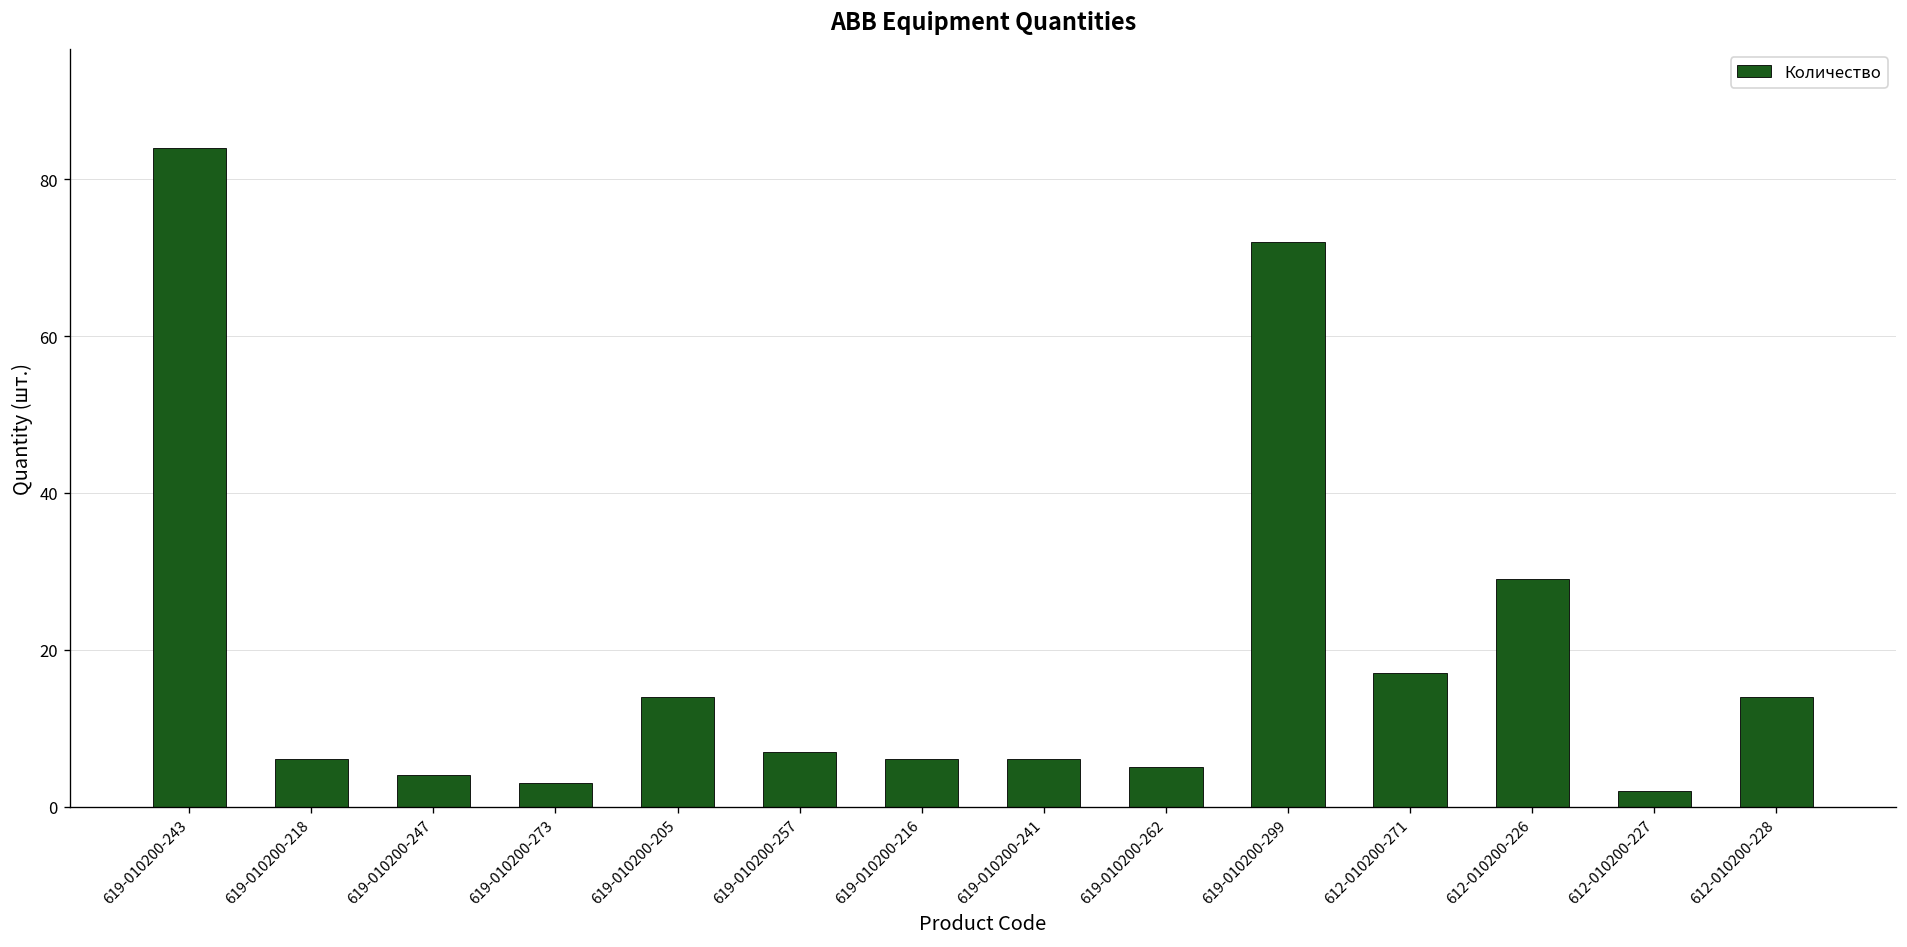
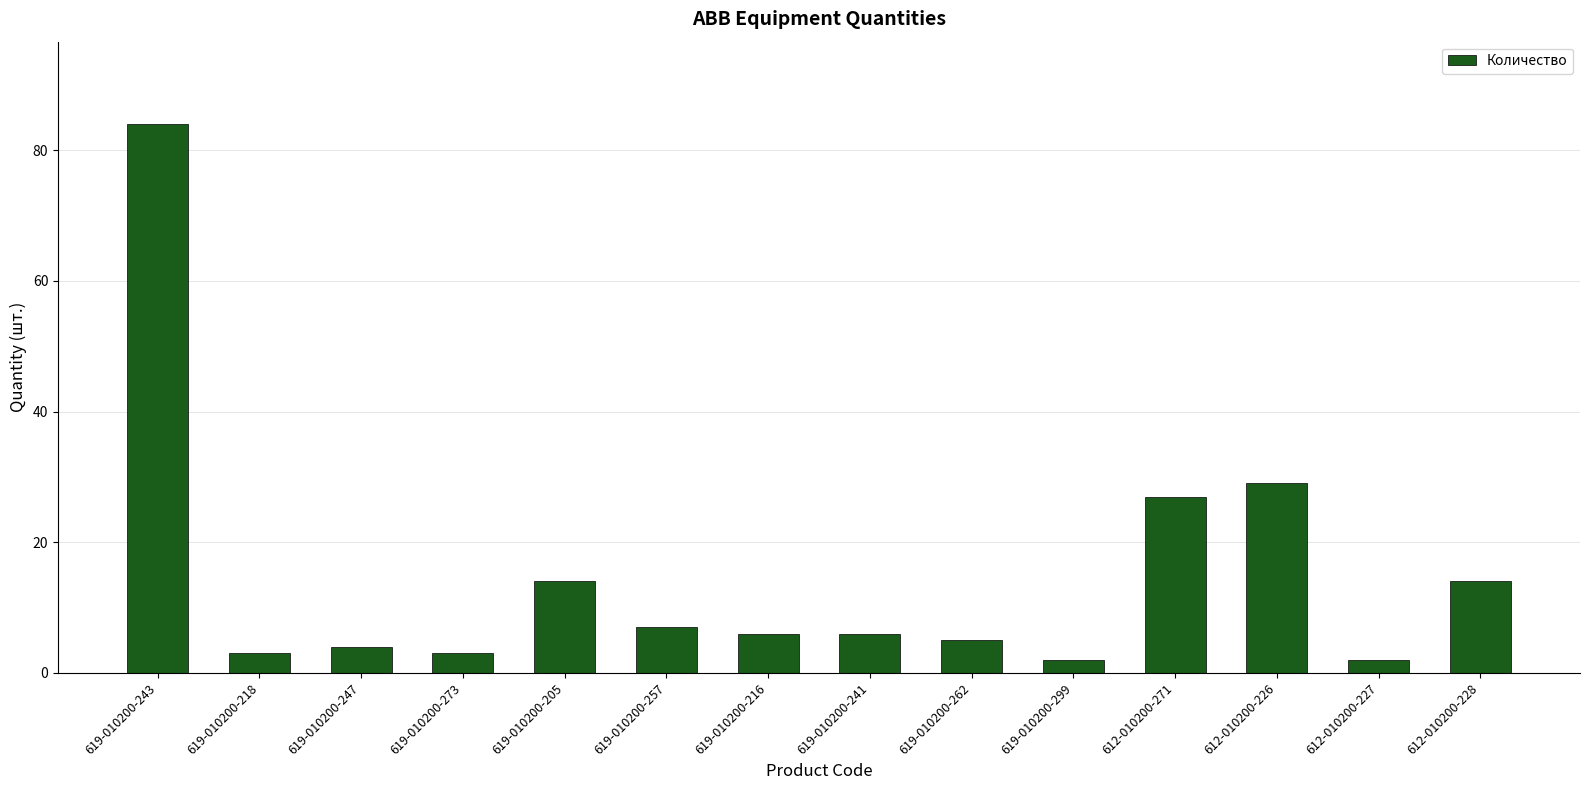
  {
    "619-010200-243": 84,
-   "619-010200-218": 6,
+   "619-010200-218": 3,
    "619-010200-247": 4,
    "619-010200-273": 3,
    "619-010200-205": 14,
    "619-010200-257": 7,
    "619-010200-216": 6,
    "619-010200-241": 6,
    "619-010200-262": 5,
-   "619-010200-299": 72,
-   "612-010200-271": 17,
+   "619-010200-299": 2,
+   "612-010200-271": 27,
    "612-010200-226": 29,
    "612-010200-227": 2,
    "612-010200-228": 14
  }
